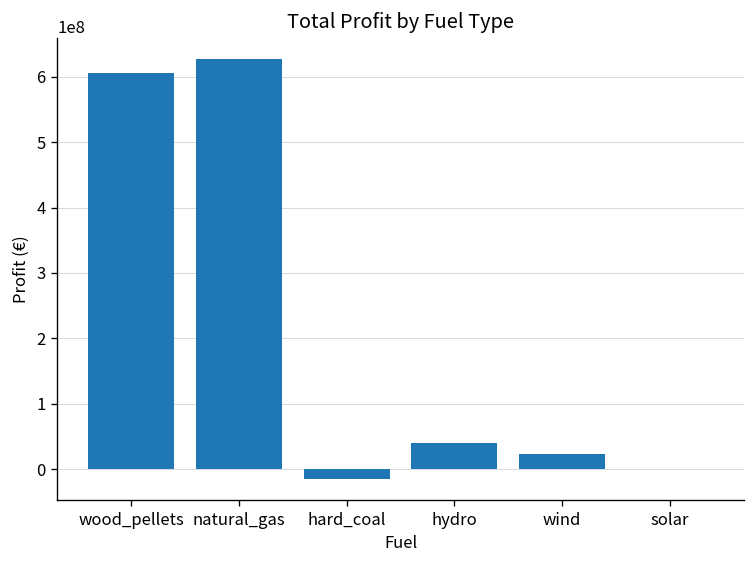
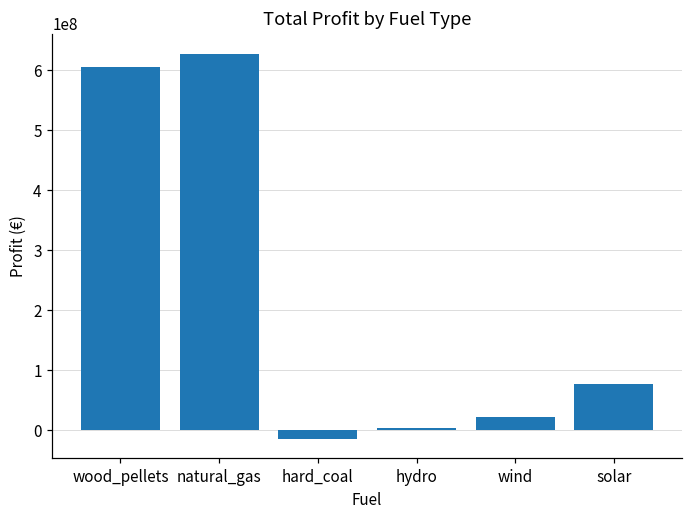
  {
    "wood_pellets": 600000000,
    "natural_gas": 630000000,
    "hard_coal": -20000000,
-   "hydro": 40000000,
+   "hydro": 0,
    "wind": 20000000,
-   "solar": 0
+   "solar": 80000000
  }
